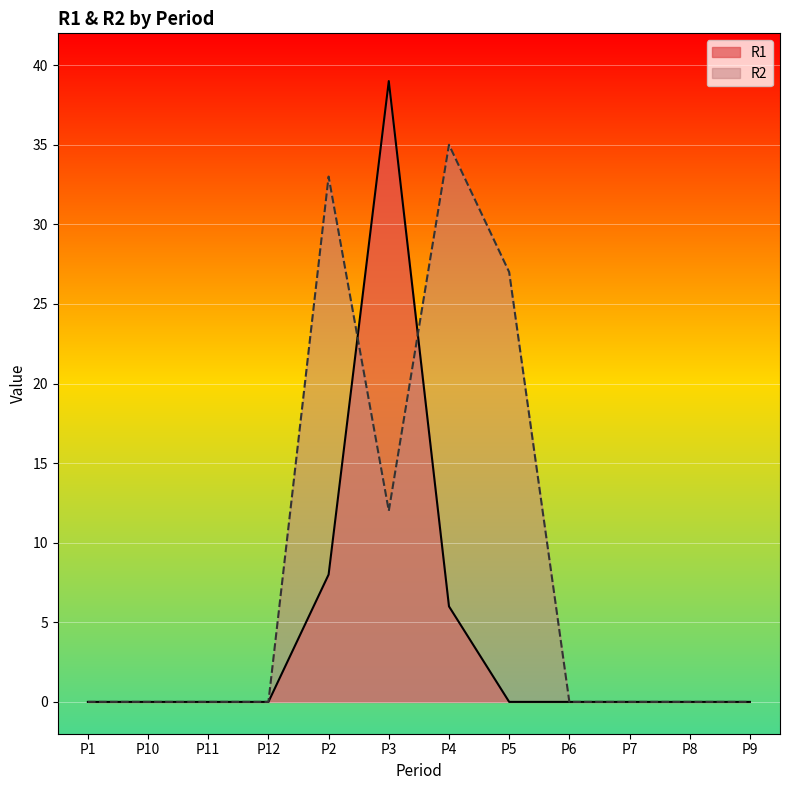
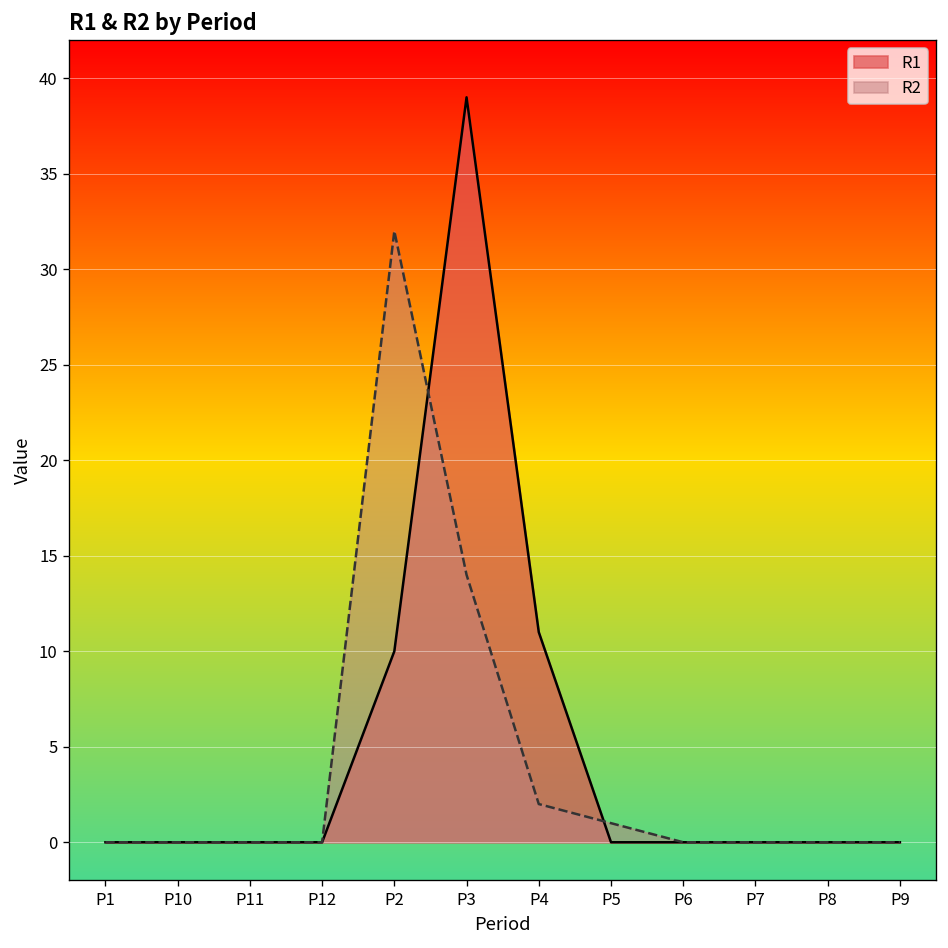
  {
    "R1": {
-     "P2": 8,
+     "P2": 10,
      "P3": 39,
-     "P4": 6,
+     "P4": 11,
      "P5": 0
    },
    "R2": {
-     "P2": 33,
-     "P3": 12,
-     "P4": 35,
-     "P5": 27
+     "P2": 32,
+     "P3": 14,
+     "P4": 2,
+     "P5": 1
    }
  }
